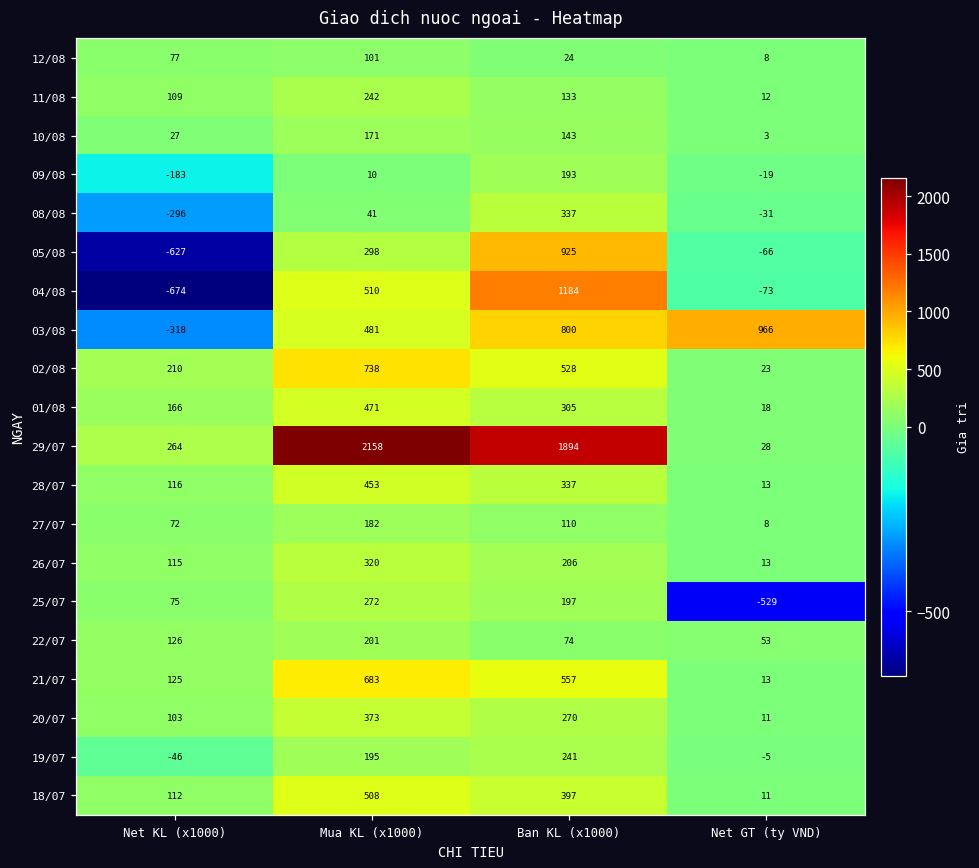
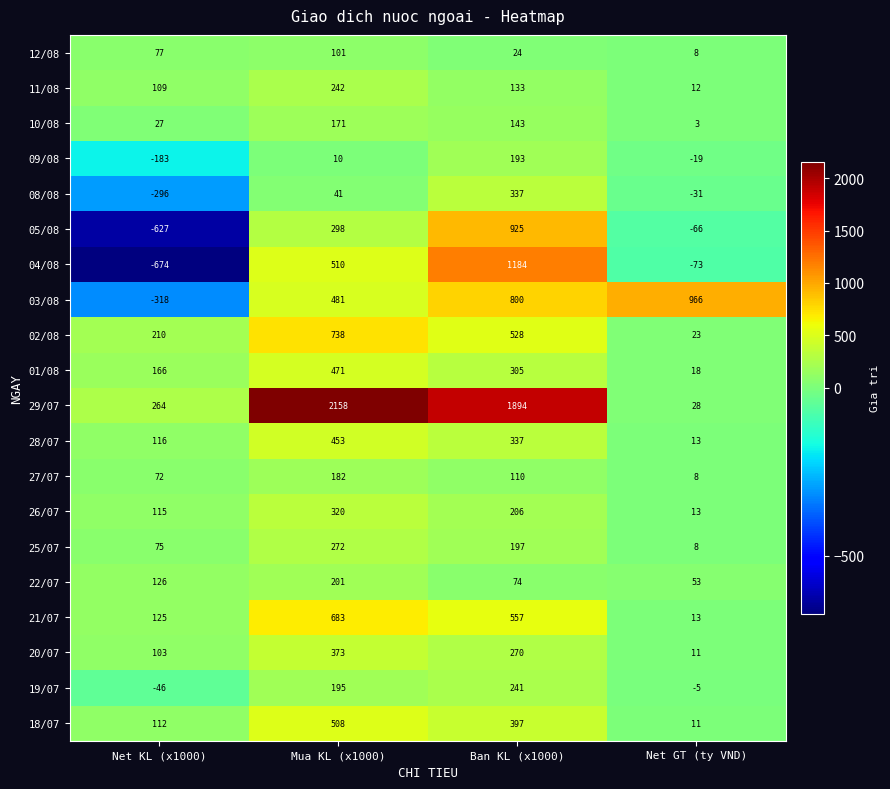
  {
    "12/08": {
      "Net KL (x1000)": 77,
      "Mua KL (x1000)": 101,
      "Ban KL (x1000)": 24,
      "Net GT (ty VND)": 8
    },
    "11/08": {
      "Net KL (x1000)": 109,
      "Mua KL (x1000)": 242,
      "Ban KL (x1000)": 133,
      "Net GT (ty VND)": 12
    },
    "10/08": {
      "Net KL (x1000)": 27,
      "Mua KL (x1000)": 171,
      "Ban KL (x1000)": 143,
      "Net GT (ty VND)": 3
    },
    "09/08": {
      "Net KL (x1000)": -183,
      "Mua KL (x1000)": 10,
      "Ban KL (x1000)": 193,
      "Net GT (ty VND)": -19
    },
    "08/08": {
      "Net KL (x1000)": -296,
      "Mua KL (x1000)": 41,
      "Ban KL (x1000)": 337,
      "Net GT (ty VND)": -31
    },
    "05/08": {
      "Net KL (x1000)": -627,
      "Mua KL (x1000)": 298,
      "Ban KL (x1000)": 925,
      "Net GT (ty VND)": -66
    },
    "04/08": {
      "Net KL (x1000)": -674,
      "Mua KL (x1000)": 510,
      "Ban KL (x1000)": 1184,
      "Net GT (ty VND)": -73
    },
    "03/08": {
      "Net KL (x1000)": -318,
      "Mua KL (x1000)": 481,
      "Ban KL (x1000)": 800,
      "Net GT (ty VND)": 966
    },
    "02/08": {
      "Net KL (x1000)": 210,
      "Mua KL (x1000)": 738,
      "Ban KL (x1000)": 528,
      "Net GT (ty VND)": 23
    },
    "01/08": {
      "Net KL (x1000)": 166,
      "Mua KL (x1000)": 471,
      "Ban KL (x1000)": 305,
      "Net GT (ty VND)": 18
    },
    "29/07": {
      "Net KL (x1000)": 264,
      "Mua KL (x1000)": 2158,
      "Ban KL (x1000)": 1894,
      "Net GT (ty VND)": 28
    },
    "28/07": {
      "Net KL (x1000)": 116,
      "Mua KL (x1000)": 453,
      "Ban KL (x1000)": 337,
      "Net GT (ty VND)": 13
    },
    "27/07": {
      "Net KL (x1000)": 72,
      "Mua KL (x1000)": 182,
      "Ban KL (x1000)": 110,
      "Net GT (ty VND)": 8
    },
    "26/07": {
      "Net KL (x1000)": 115,
      "Mua KL (x1000)": 320,
      "Ban KL (x1000)": 206,
      "Net GT (ty VND)": 13
    },
    "25/07": {
      "Net KL (x1000)": 75,
      "Mua KL (x1000)": 272,
      "Ban KL (x1000)": 197,
-     "Net GT (ty VND)": -529
+     "Net GT (ty VND)": 8
    },
    "22/07": {
      "Net KL (x1000)": 126,
      "Mua KL (x1000)": 201,
      "Ban KL (x1000)": 74,
      "Net GT (ty VND)": 53
    },
    "21/07": {
      "Net KL (x1000)": 125,
      "Mua KL (x1000)": 683,
      "Ban KL (x1000)": 557,
      "Net GT (ty VND)": 13
    },
    "20/07": {
      "Net KL (x1000)": 103,
      "Mua KL (x1000)": 373,
      "Ban KL (x1000)": 270,
      "Net GT (ty VND)": 11
    },
    "19/07": {
      "Net KL (x1000)": -46,
      "Mua KL (x1000)": 195,
      "Ban KL (x1000)": 241,
      "Net GT (ty VND)": -5
    },
    "18/07": {
      "Net KL (x1000)": 112,
      "Mua KL (x1000)": 508,
      "Ban KL (x1000)": 397,
      "Net GT (ty VND)": 11
    }
  }
